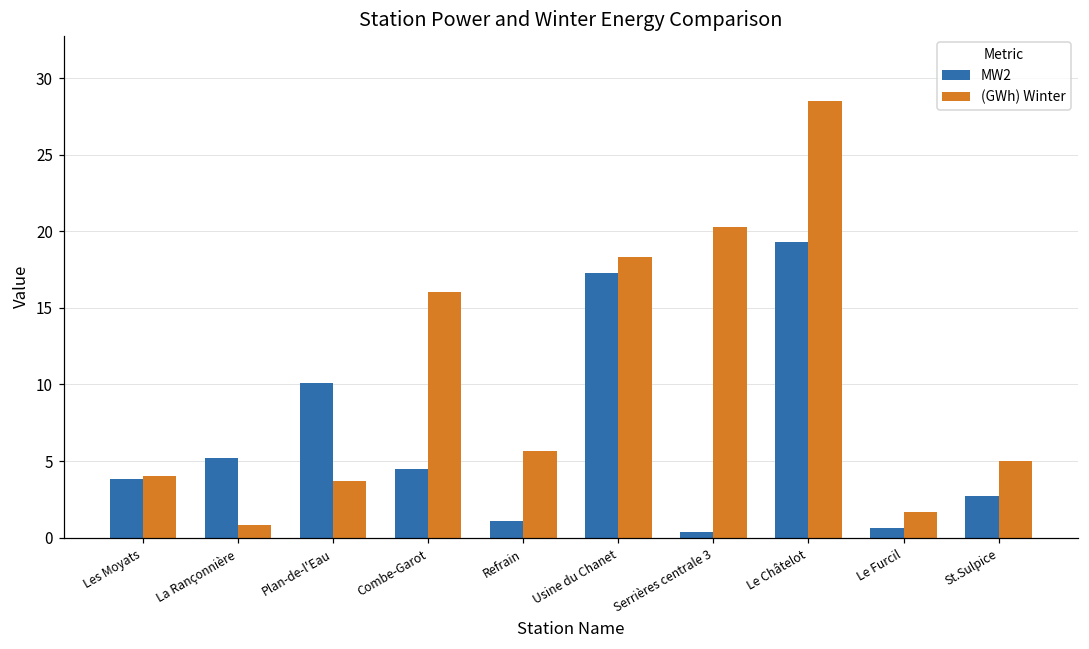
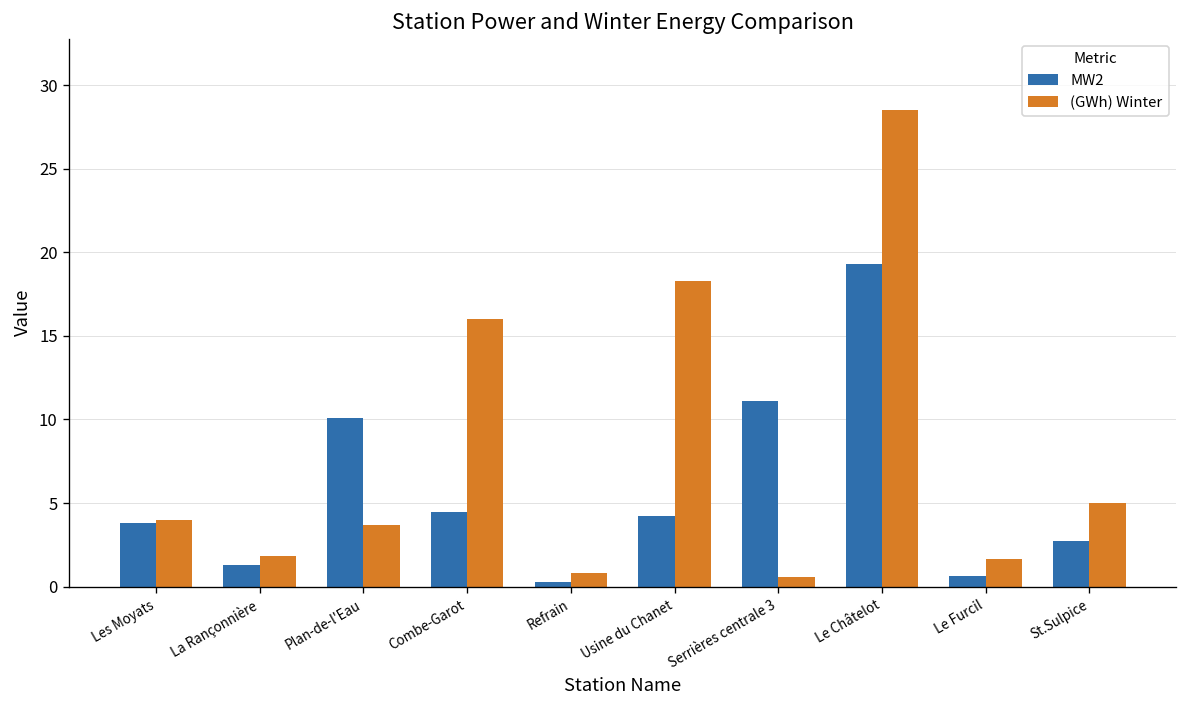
  {
    "MW2": {
      "Les Moyats": 3.8,
-     "La Rançonnière": 5.2,
+     "La Rançonnière": 1.3,
      "Plan-de-l'Eau": 10.1,
      "Combe-Garot": 4.5,
-     "Refrain": 1.1,
-     "Usine du Chanet": 17.3,
-     "Serrières centrale 3": 0.4,
+     "Refrain": 0.3,
+     "Usine du Chanet": 4.2,
+     "Serrières centrale 3": 11.1,
      "Le Châtelot": 19.3,
      "Le Furcil": 0.6,
      "St.Sulpice": 2.7
    },
    "(GWh) Winter": {
      "Les Moyats": 4.0,
-     "La Rançonnière": 0.8,
+     "La Rançonnière": 1.8,
      "Plan-de-l'Eau": 3.7,
      "Combe-Garot": 16.0,
-     "Refrain": 5.7,
+     "Refrain": 0.8,
      "Usine du Chanet": 18.3,
-     "Serrières centrale 3": 20.3,
+     "Serrières centrale 3": 0.6,
      "Le Châtelot": 28.5,
      "Le Furcil": 1.7,
      "St.Sulpice": 5.0
    }
  }
